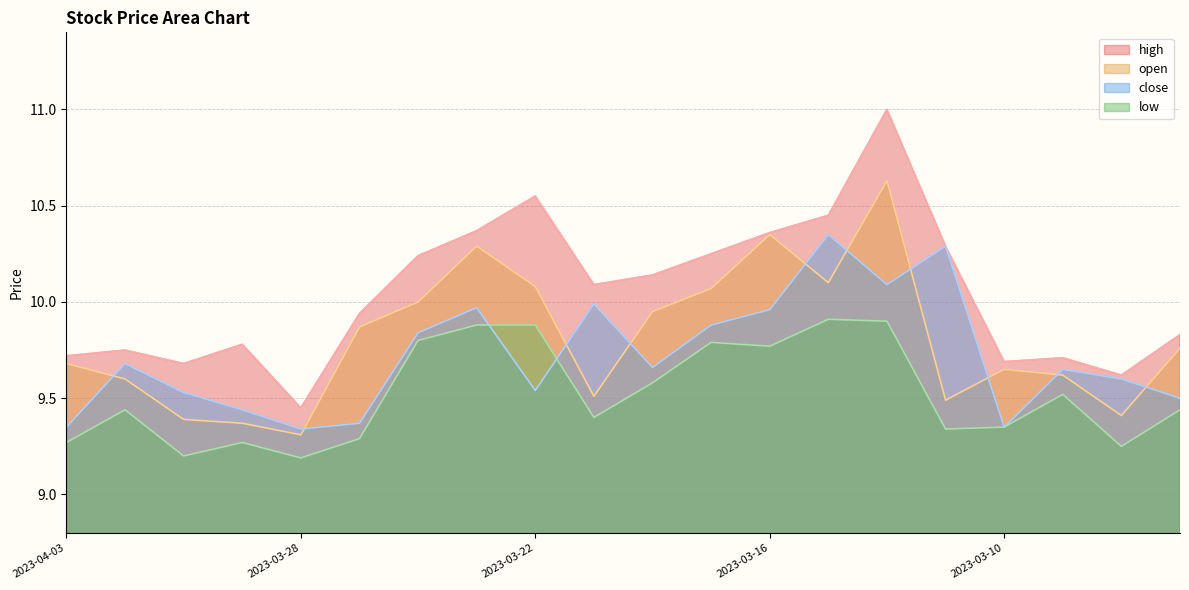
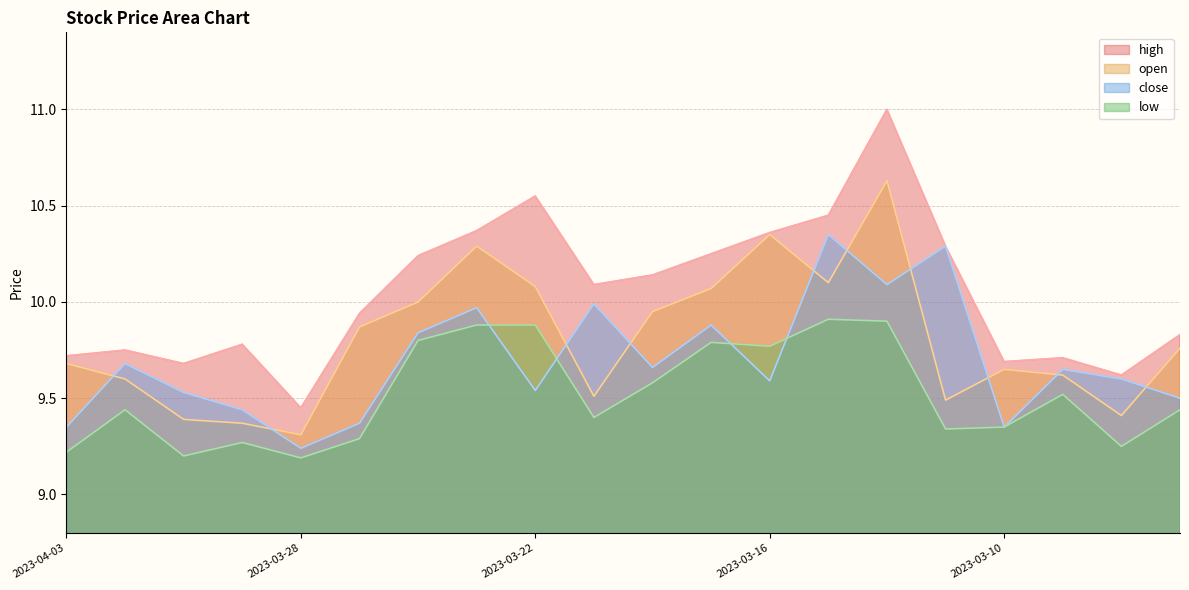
  {
    "close": {
      "2023-04-03": 9.35,
-     "2023-03-28": 9.34,
+     "2023-03-28": 9.24,
      "2023-03-22": 9.54,
-     "2023-03-16": 9.96
+     "2023-03-16": 9.59
    },
    "low": {
-     "2023-04-03": 9.27,
+     "2023-04-03": 9.22,
      "2023-03-28": 9.19,
      "2023-03-22": 9.88,
      "2023-03-16": 9.77
    }
  }
